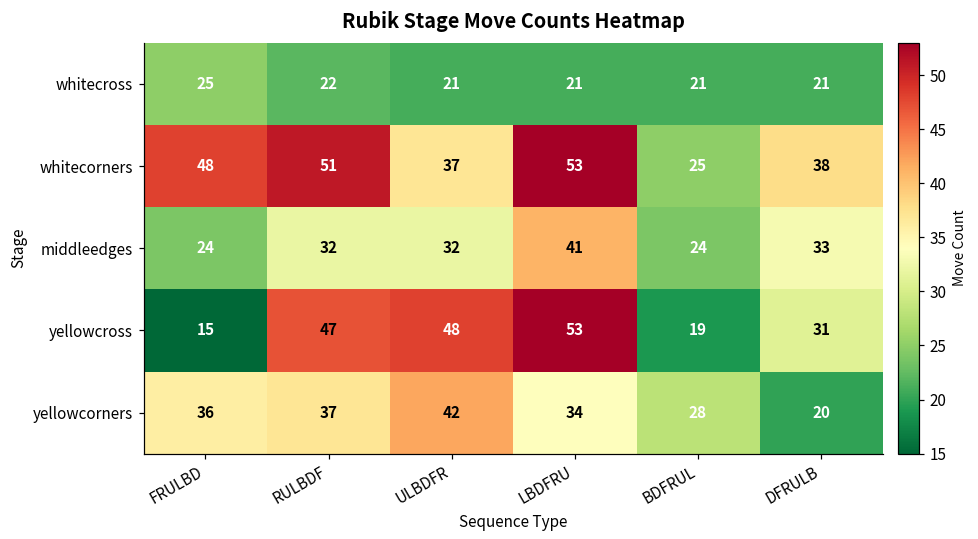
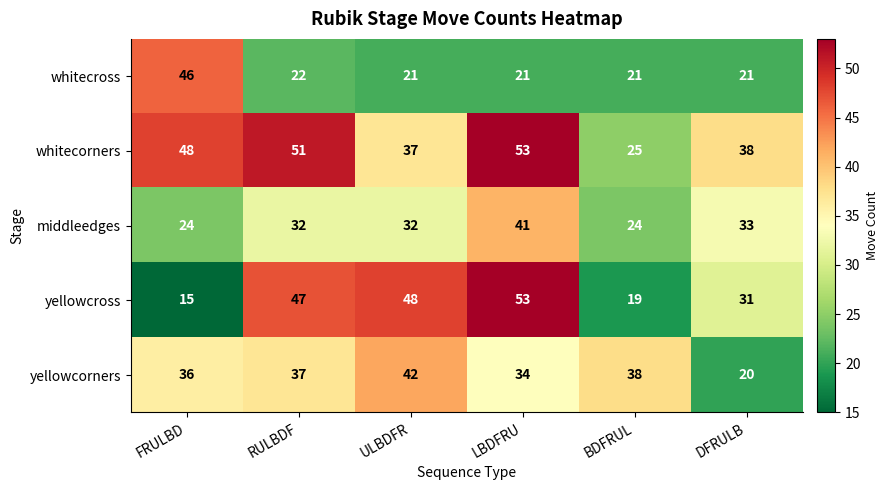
  {
    "whitecross": {
-     "FRULBD": 25,
+     "FRULBD": 46,
      "RULBDF": 22,
      "ULBDFR": 21,
      "LBDFRU": 21,
      "BDFRUL": 21,
      "DFRULB": 21
    },
    "whitecorners": {
      "FRULBD": 48,
      "RULBDF": 51,
      "ULBDFR": 37,
      "LBDFRU": 53,
      "BDFRUL": 25,
      "DFRULB": 38
    },
    "middleedges": {
      "FRULBD": 24,
      "RULBDF": 32,
      "ULBDFR": 32,
      "LBDFRU": 41,
      "BDFRUL": 24,
      "DFRULB": 33
    },
    "yellowcross": {
      "FRULBD": 15,
      "RULBDF": 47,
      "ULBDFR": 48,
      "LBDFRU": 53,
      "BDFRUL": 19,
      "DFRULB": 31
    },
    "yellowcorners": {
      "FRULBD": 36,
      "RULBDF": 37,
      "ULBDFR": 42,
      "LBDFRU": 34,
-     "BDFRUL": 28,
+     "BDFRUL": 38,
      "DFRULB": 20
    }
  }
